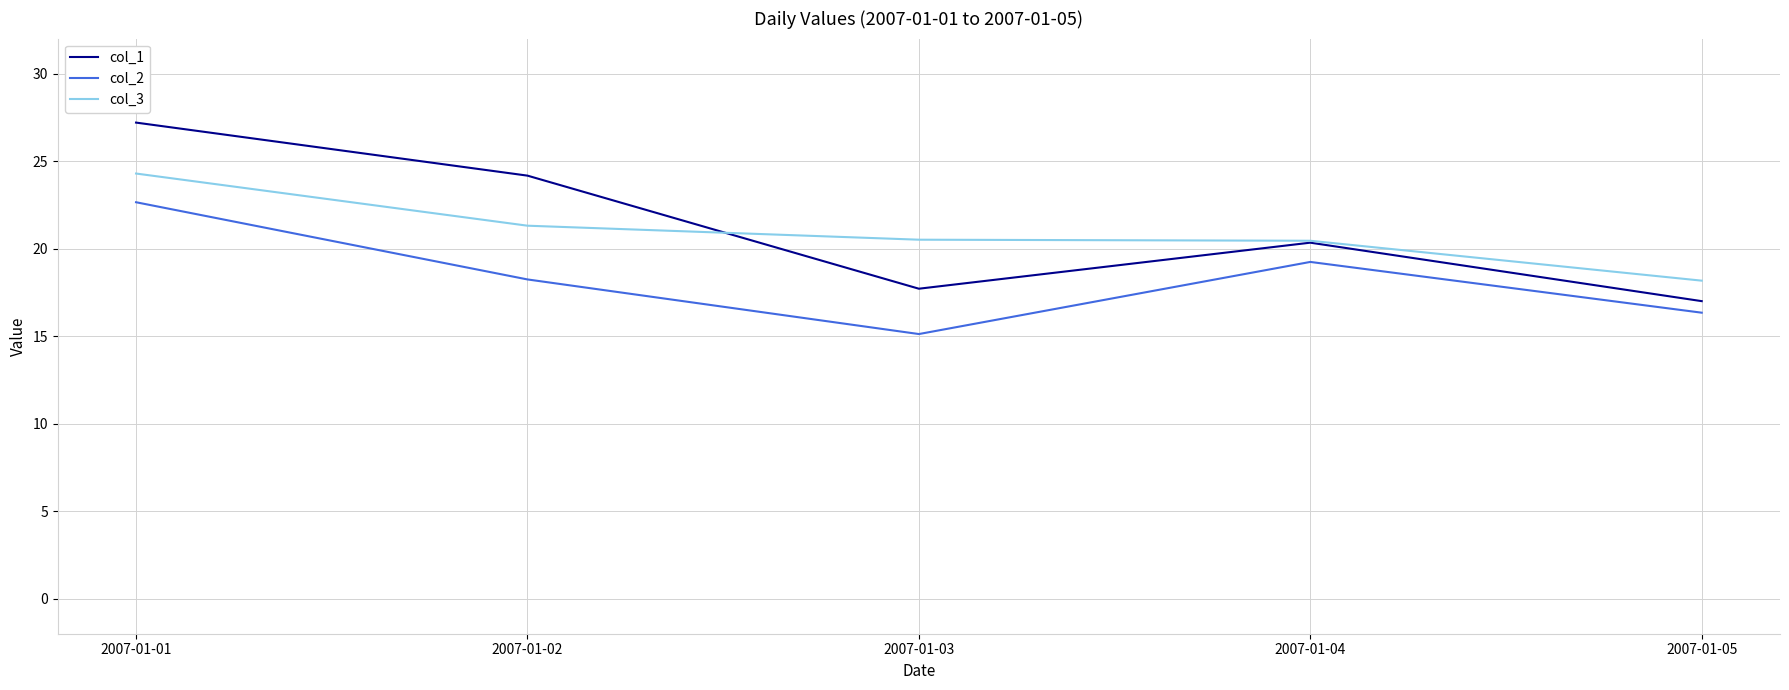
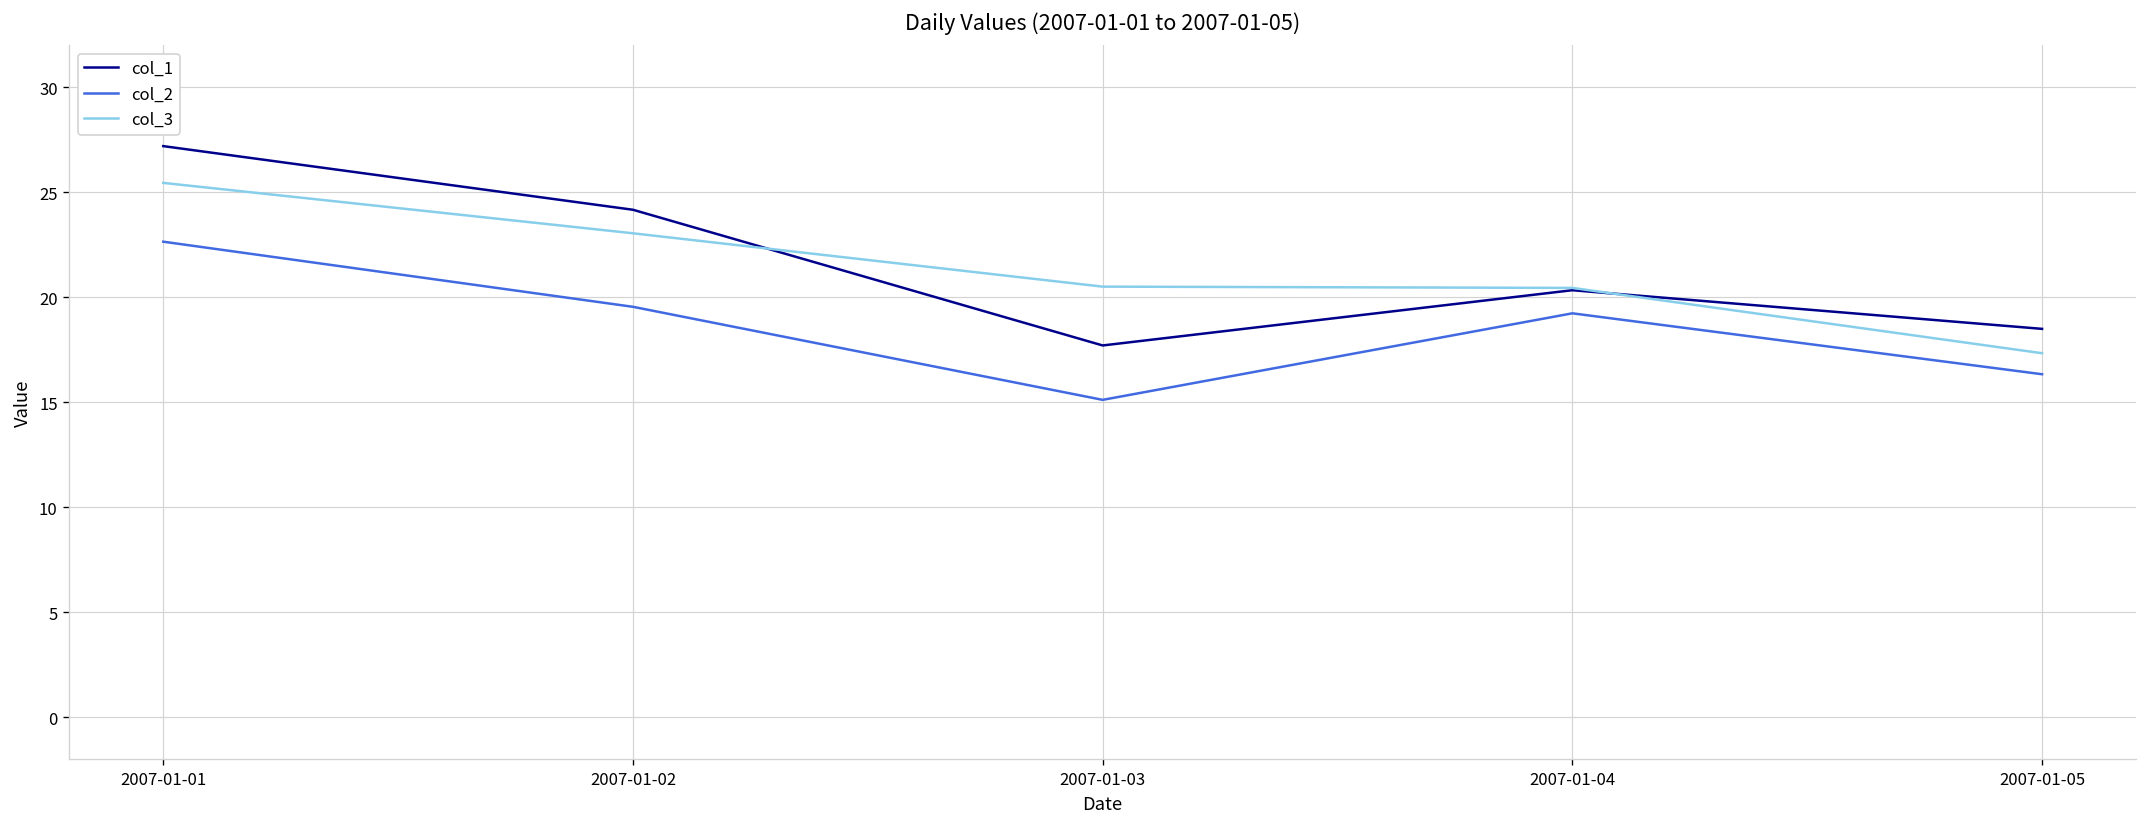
  {
    "col_1": {
      "2007-01-01": 27.2,
      "2007-01-02": 24.2,
      "2007-01-03": 17.7,
-     "2007-01-05": 17.0
+     "2007-01-05": 18.5
    },
    "col_2": {
      "2007-01-01": 22.7,
-     "2007-01-02": 18.2,
+     "2007-01-02": 19.6,
      "2007-01-03": 15.1,
      "2007-01-04": 19.2,
      "2007-01-05": 16.3
    },
    "col_3": {
-     "2007-01-01": 24.3,
-     "2007-01-02": 21.3,
+     "2007-01-01": 25.5,
+     "2007-01-02": 23.1,
      "2007-01-03": 20.5,
-     "2007-01-05": 18.2
+     "2007-01-05": 17.3
    }
  }
